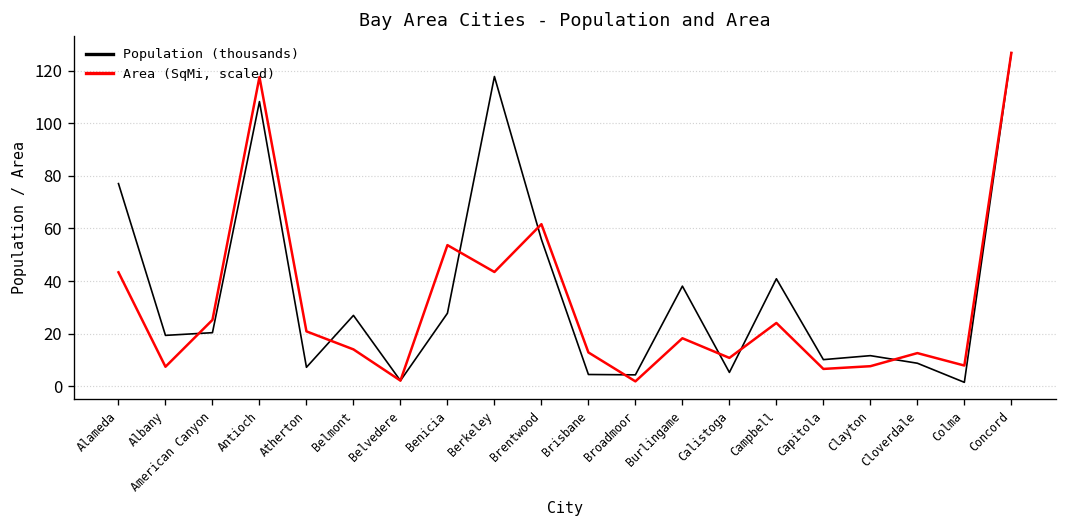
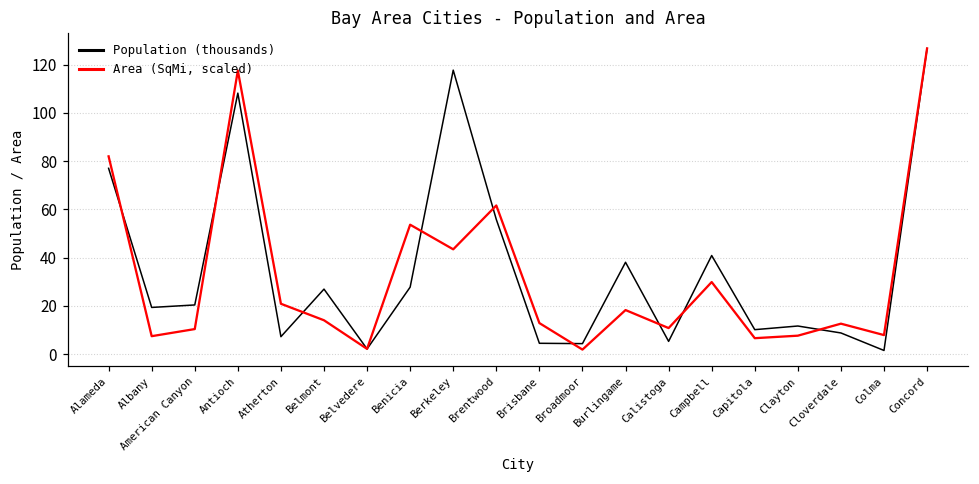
  {
    "Population (thousands)": {
      "Alameda": 77,
      "Albany": 19,
      "American Canyon": 20,
      "Antioch": 108,
      "Atherton": 7,
      "Belmont": 27,
      "Benicia": 28,
      "Berkeley": 118,
      "Brentwood": 56,
      "Brisbane": 4,
      "Broadmoor": 4,
      "Burlingame": 38,
      "Calistoga": 5,
      "Campbell": 41,
      "Capitola": 10,
      "Clayton": 12,
      "Cloverdale": 9,
      "Colma": 2
    },
    "Area (SqMi, scaled)": {
-     "Alameda": 43,
+     "Alameda": 82,
      "Albany": 7,
-     "American Canyon": 25,
+     "American Canyon": 10,
      "Antioch": 118,
      "Atherton": 21,
      "Belmont": 14,
      "Benicia": 54,
      "Berkeley": 43,
      "Brentwood": 62,
      "Brisbane": 13,
      "Broadmoor": 2,
      "Burlingame": 18,
      "Calistoga": 11,
-     "Campbell": 24,
+     "Campbell": 30,
      "Capitola": 7,
      "Clayton": 8,
      "Cloverdale": 13,
      "Colma": 8
    }
  }
